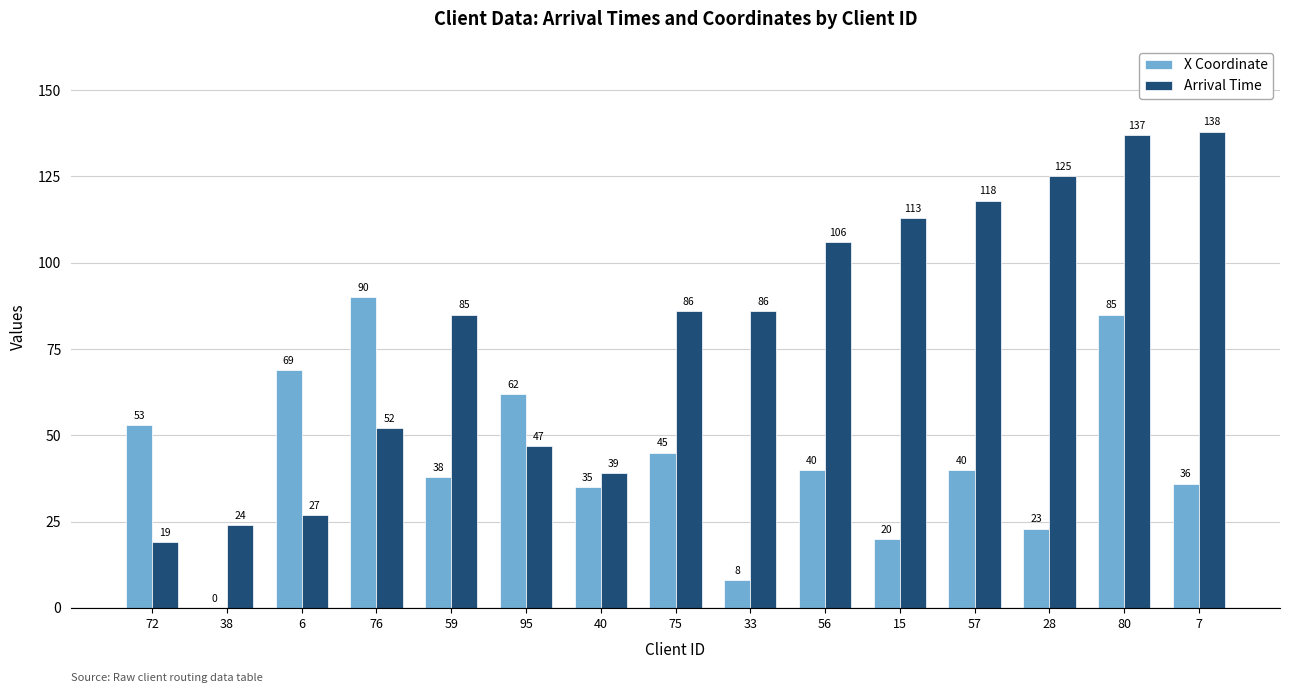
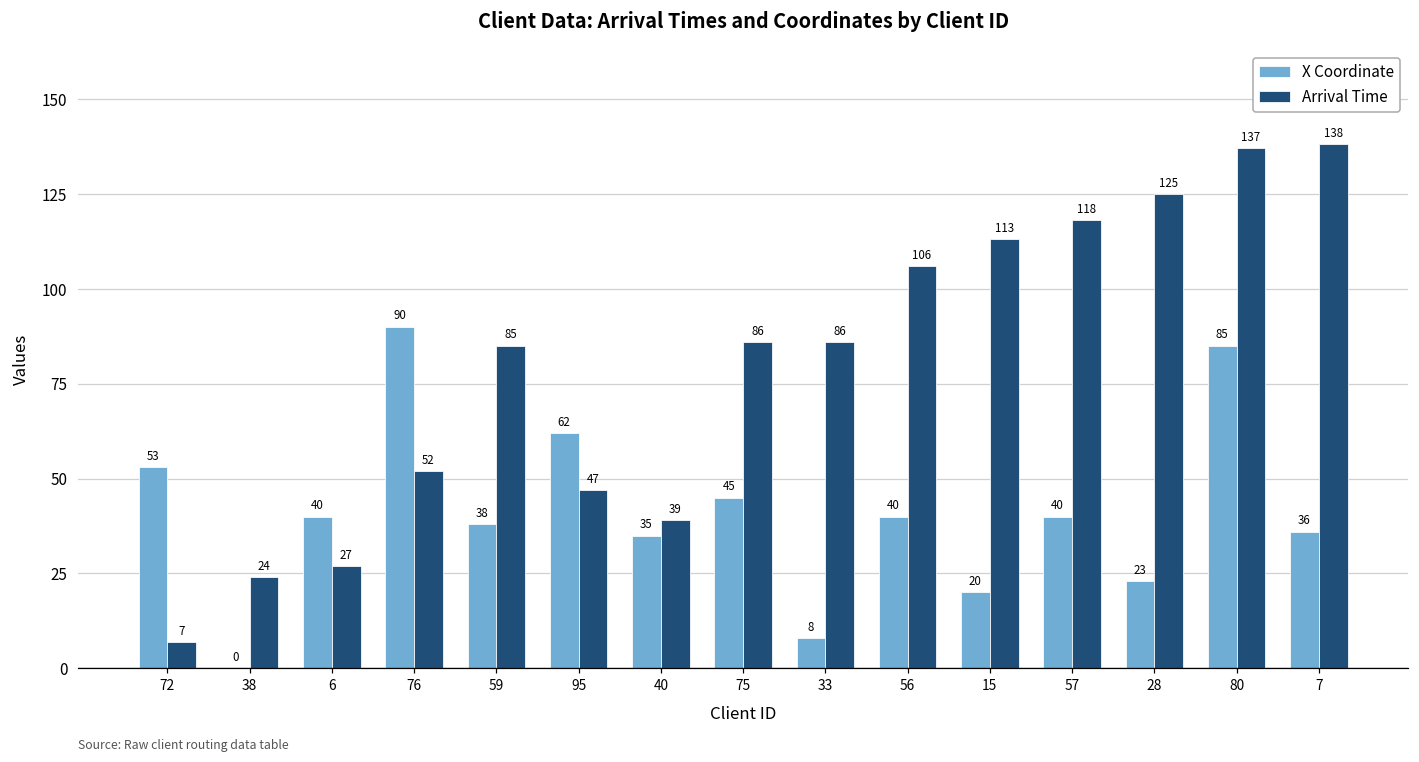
  {
    "X Coordinate": {
      "72": 53,
      "38": 0,
-     "6": 69,
+     "6": 40,
      "76": 90,
      "59": 38,
      "95": 62,
      "40": 35,
      "75": 45,
      "33": 8,
      "56": 40,
      "15": 20,
      "57": 40,
      "28": 23,
      "80": 85,
      "7": 36
    },
    "Arrival Time": {
-     "72": 19,
+     "72": 7,
      "38": 24,
      "6": 27,
      "76": 52,
      "59": 85,
      "95": 47,
      "40": 39,
      "75": 86,
      "33": 86,
      "56": 106,
      "15": 113,
      "57": 118,
      "28": 125,
      "80": 137,
      "7": 138
    }
  }
